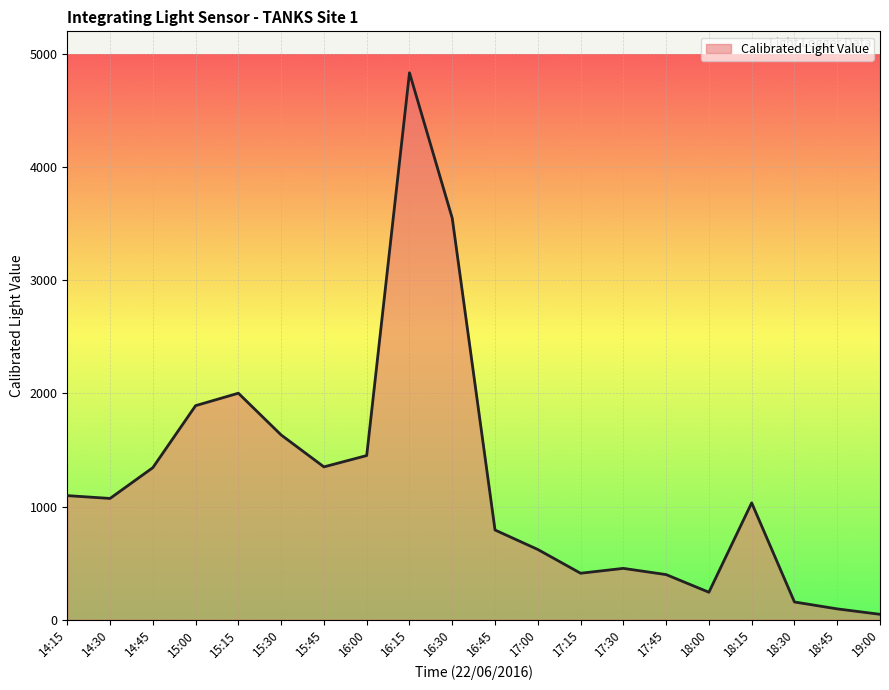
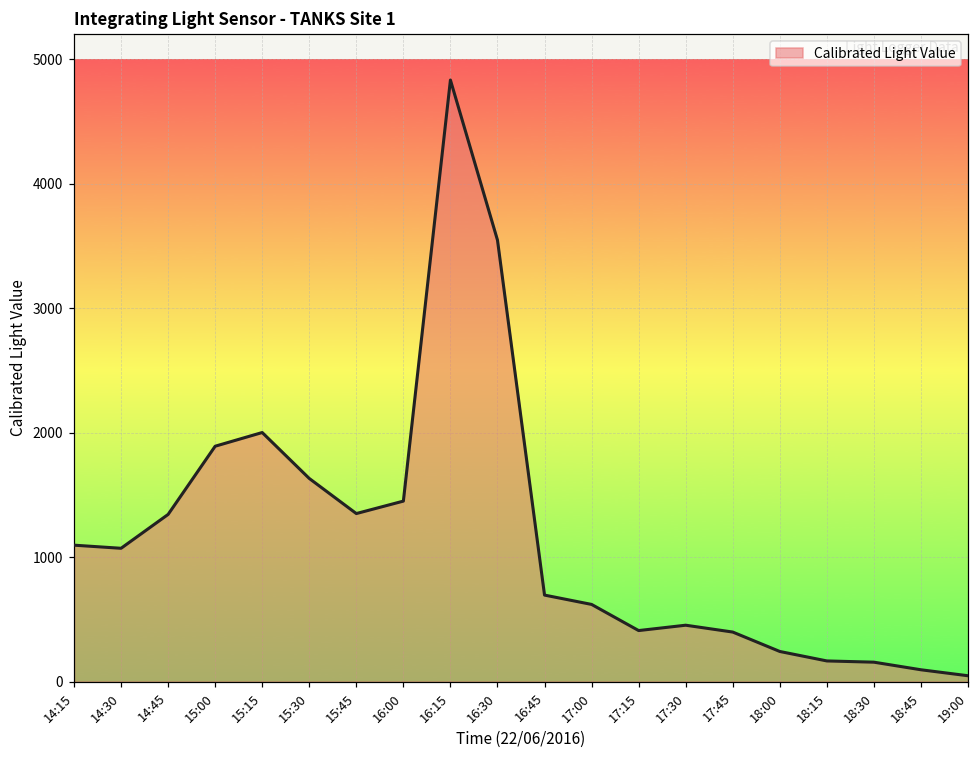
  {
    "14:15": 1100,
    "14:30": 1070,
    "14:45": 1340,
    "15:00": 1890,
    "15:15": 2000,
    "15:30": 1630,
    "15:45": 1350,
    "16:00": 1450,
    "16:15": 4830,
    "16:30": 3550,
-   "16:45": 790,
+   "16:45": 700,
    "17:00": 620,
    "17:15": 410,
    "17:30": 450,
    "17:45": 400,
    "18:00": 240,
-   "18:15": 1030,
+   "18:15": 170,
    "18:30": 160,
    "18:45": 100,
    "19:00": 50
  }
